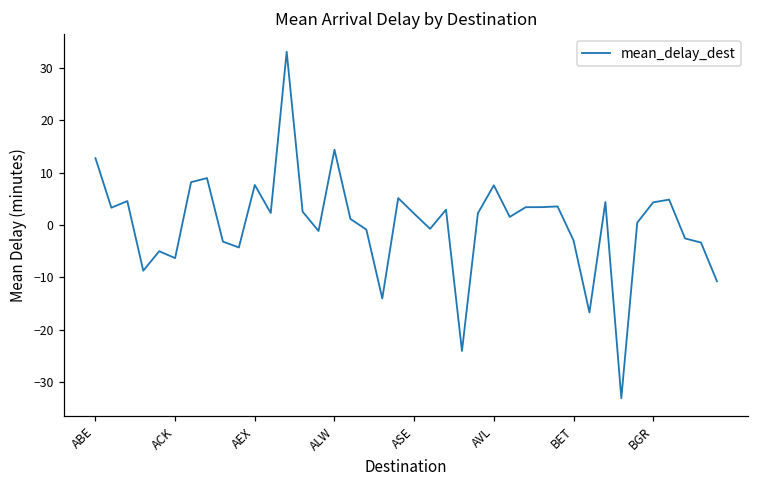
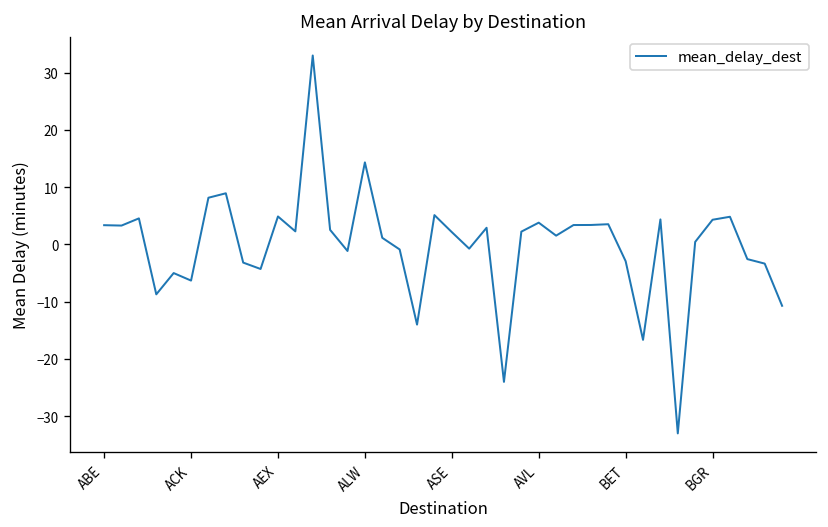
  {
-   "ABE": 13,
+   "ABE": 3,
    "ACK": -6,
-   "AEX": 8,
+   "AEX": 5,
    "ALW": 14,
    "ASE": 2,
-   "AVL": 8,
+   "AVL": 4,
    "BET": -3,
    "BGR": 4
  }
